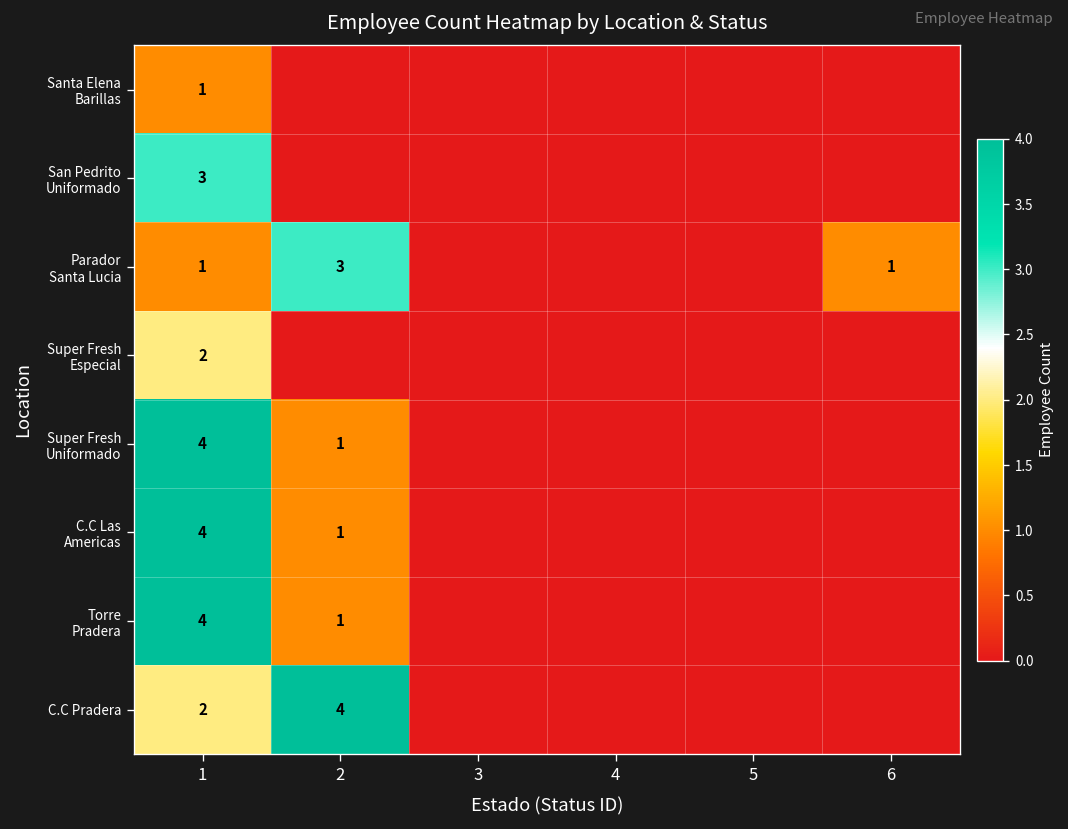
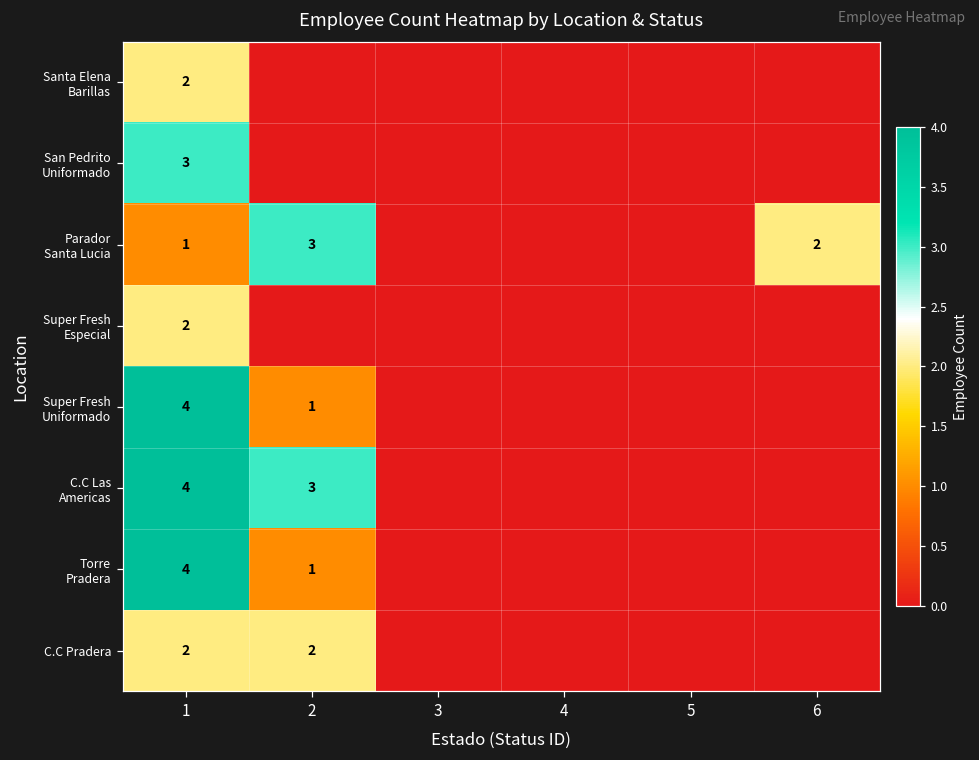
  {
    "Santa Elena Barillas": {
-     "1": 1
+     "1": 2
    },
    "San Pedrito Uniformado": {
      "1": 3
    },
    "Parador Santa Lucia": {
      "1": 1,
      "2": 3,
-     "6": 1
+     "6": 2
    },
    "Super Fresh Especial": {
      "1": 2
    },
    "Super Fresh Uniformado": {
      "1": 4,
      "2": 1
    },
    "C.C Las Americas": {
      "1": 4,
-     "2": 1
+     "2": 3
    },
    "Torre Pradera": {
      "1": 4,
      "2": 1
    },
    "C.C Pradera": {
      "1": 2,
-     "2": 4
+     "2": 2
    }
  }
